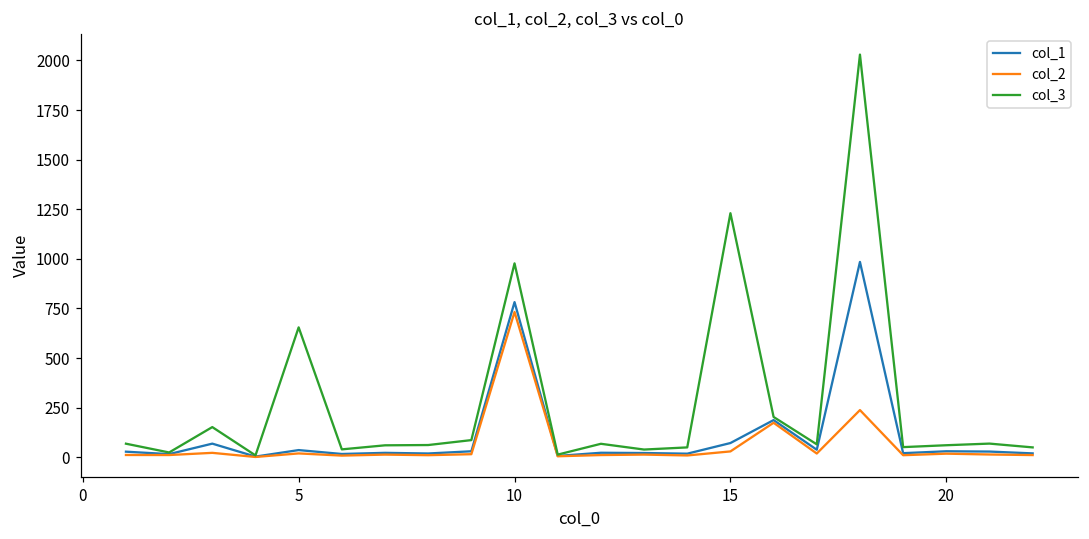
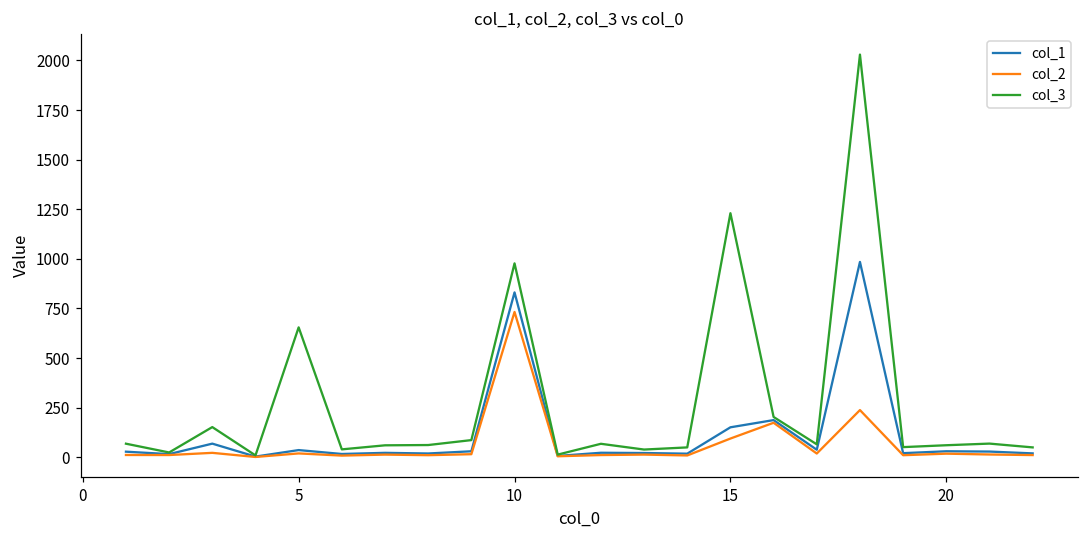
  {
    "col_1": {
      "5": 40,
-     "10": 780,
-     "15": 70
+     "10": 830,
+     "15": 150
    },
    "col_2": {
      "5": 20,
      "10": 730,
-     "15": 30
+     "15": 90
    },
    "col_3": {
      "5": 650,
      "10": 980,
      "15": 1230,
      "20": 60
    }
  }
